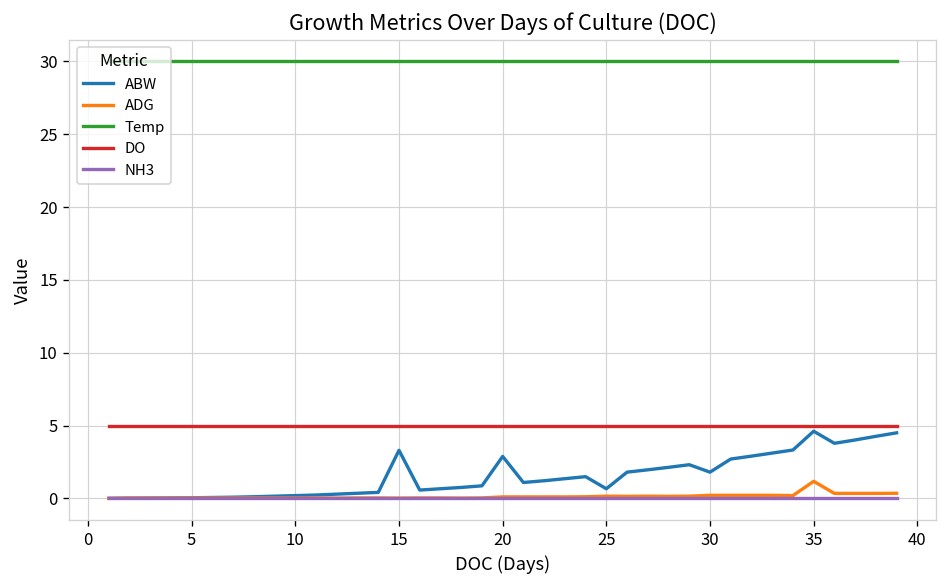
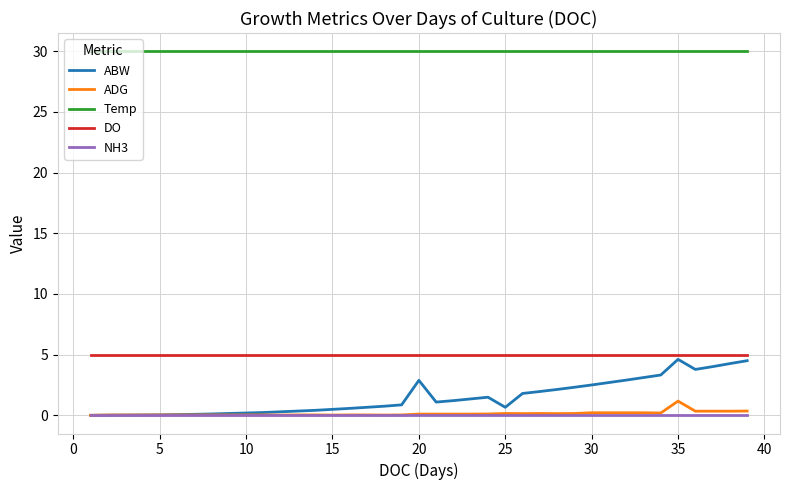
  {
    "ABW": {
-     "15": 3.3,
+     "15": 0.5,
      "20": 2.9,
      "25": 0.7,
-     "30": 1.8,
+     "30": 2.5,
      "35": 4.6
    },
    "ADG": {
      "35": 1.2
    },
    "Temp": {
      "5": 30.0,
      "10": 30.0,
      "15": 30.0,
      "20": 30.0,
      "25": 30.0,
      "30": 30.0,
      "35": 30.0
    },
    "DO": {
      "5": 5.0,
      "10": 5.0,
      "15": 5.0,
      "20": 5.0,
      "25": 5.0,
      "30": 5.0,
      "35": 5.0
    },
    "NH3": {
      "35": 0.0
    }
  }
